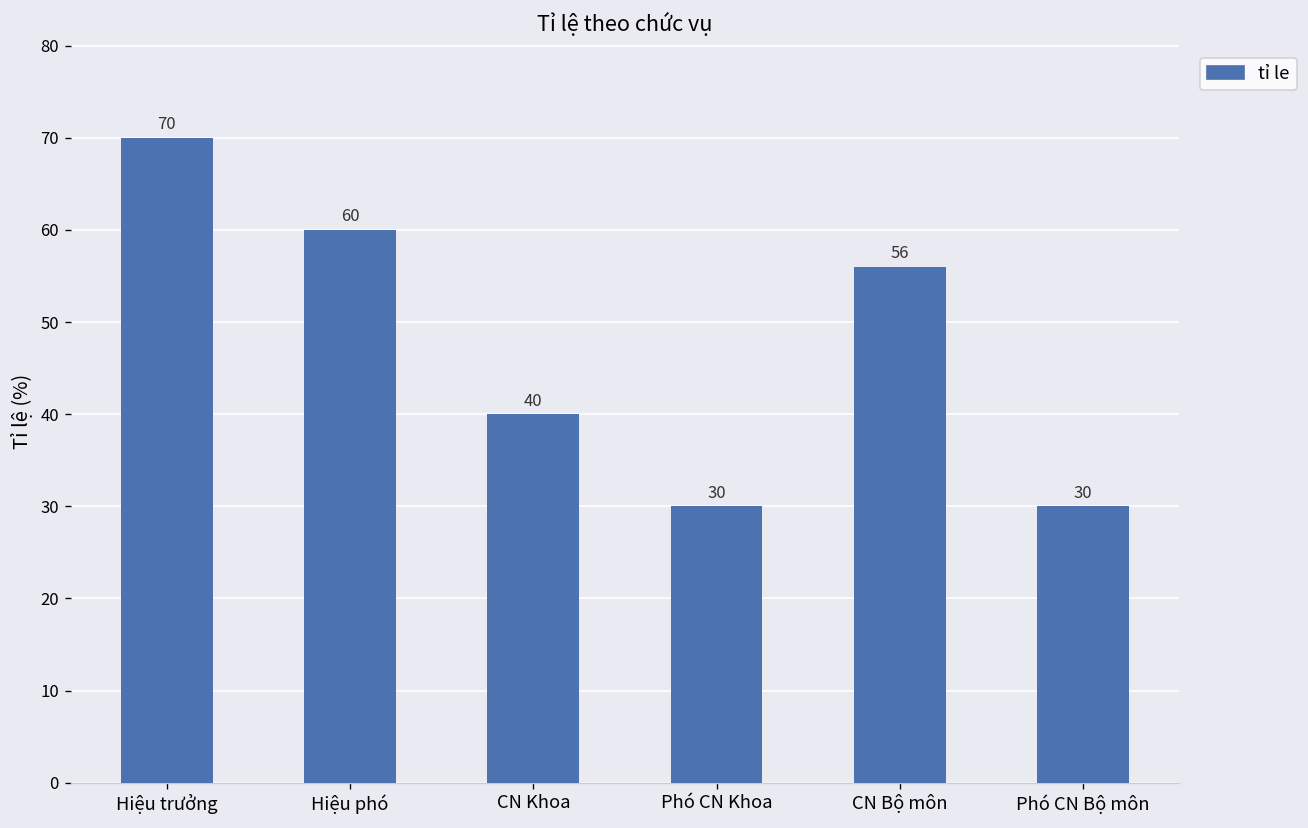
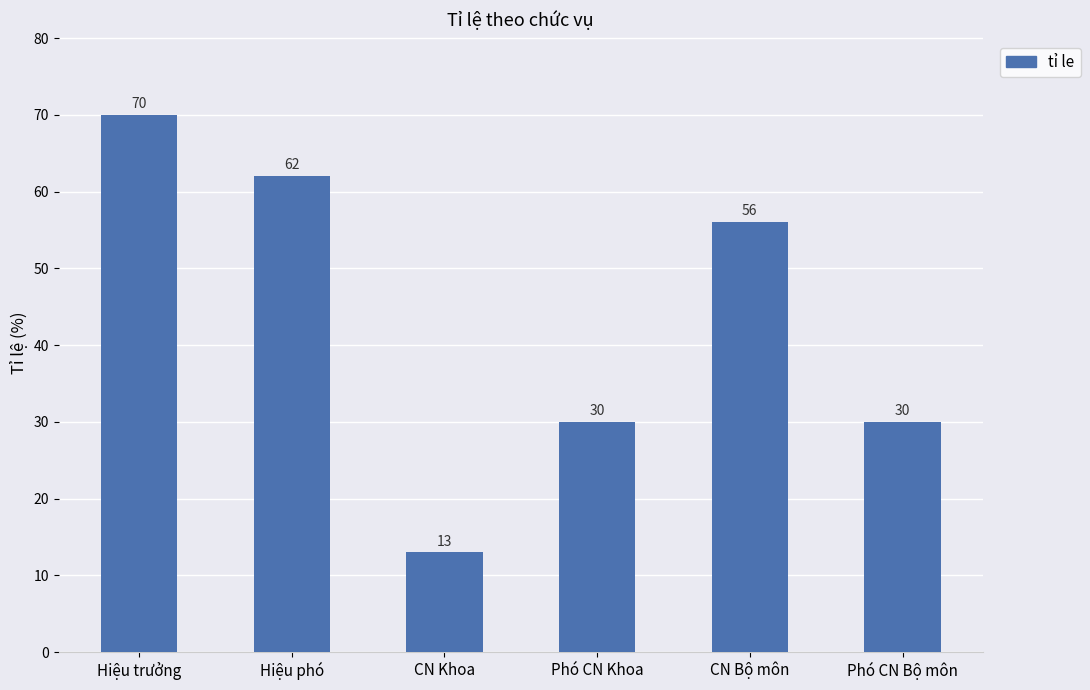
  {
    "Hiệu trưởng": 70,
-   "Hiệu phó": 60,
-   "CN Khoa": 40,
+   "Hiệu phó": 62,
+   "CN Khoa": 13,
    "Phó CN Khoa": 30,
    "CN Bộ môn": 56,
    "Phó CN Bộ môn": 30
  }
